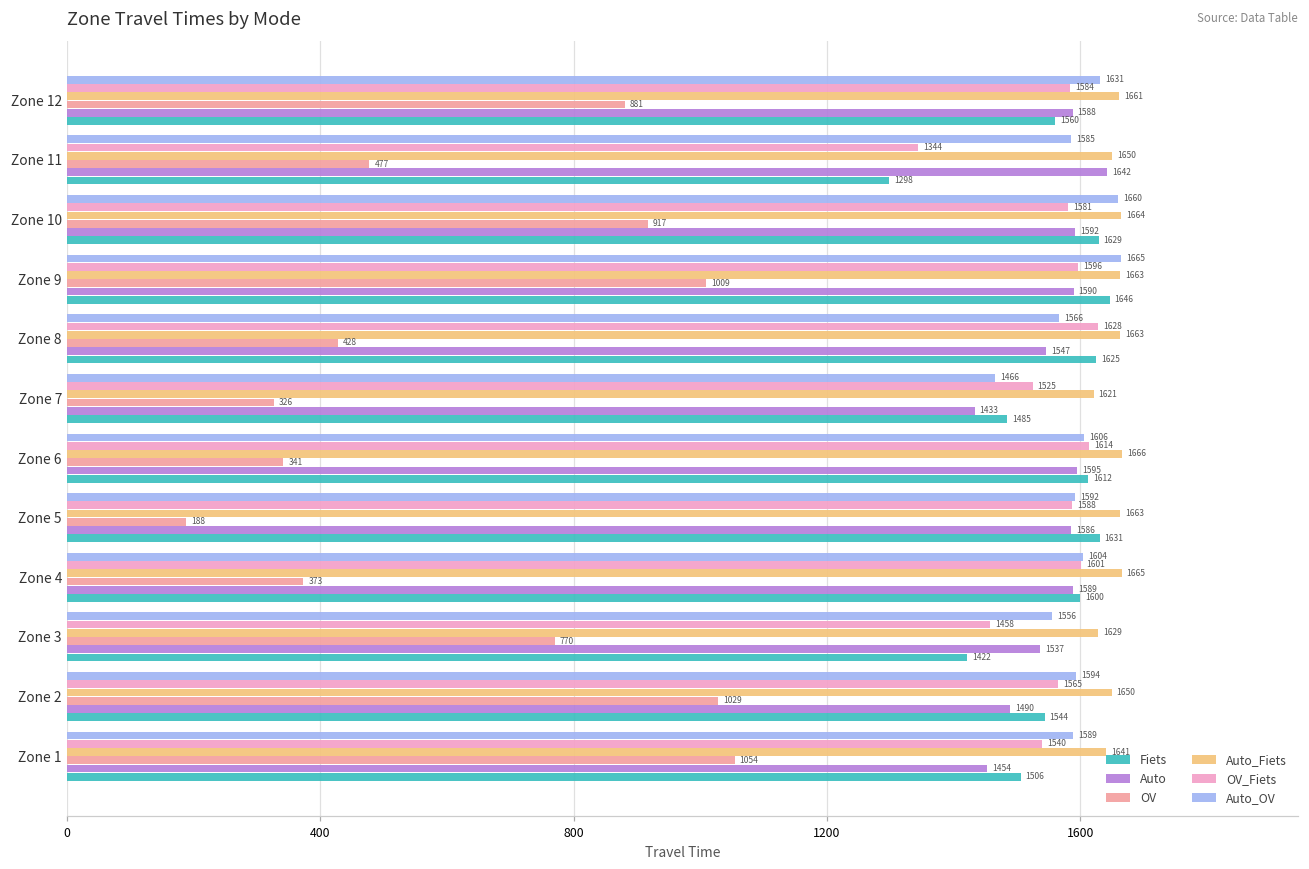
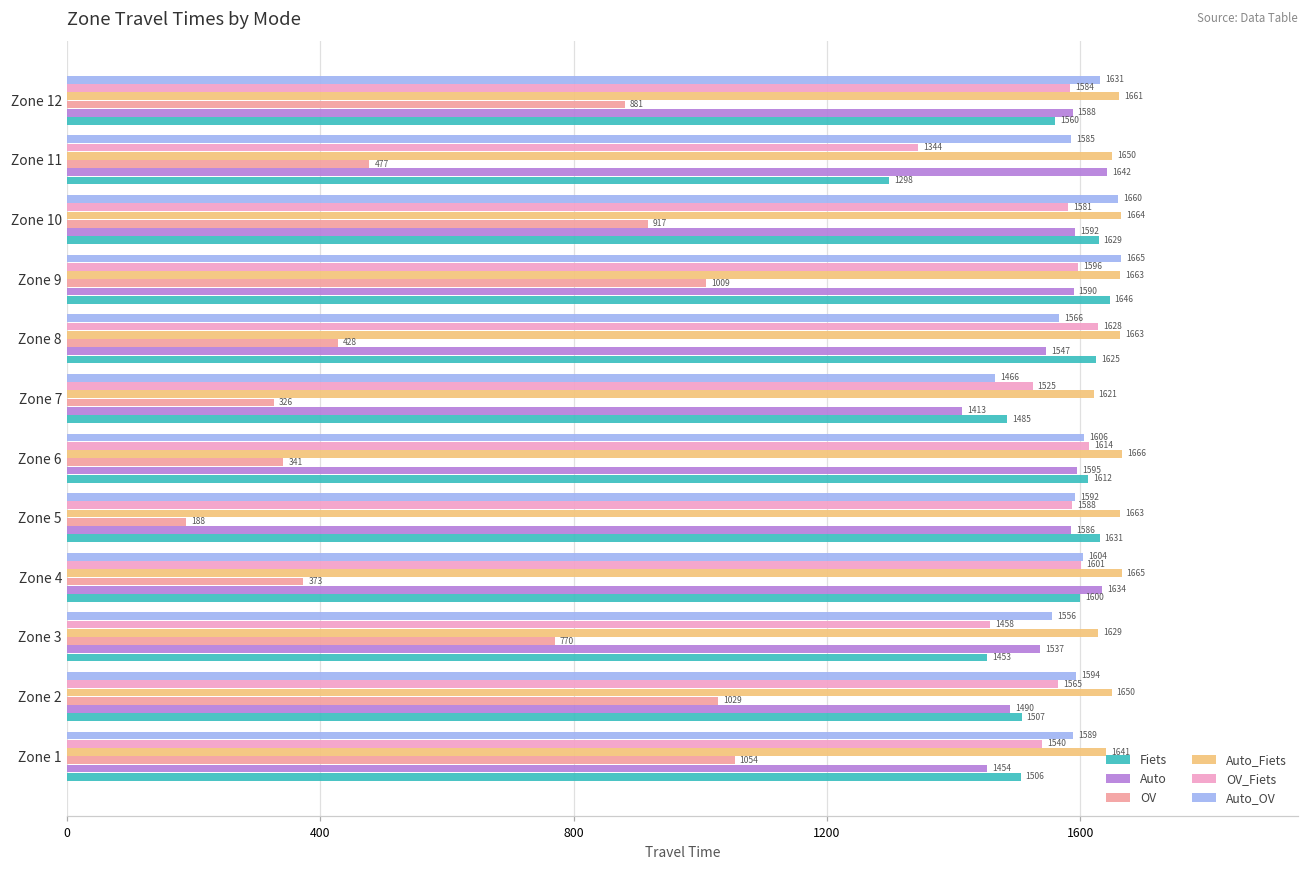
  {
    "Fiets": {
      "Zone 12": 1560,
      "Zone 11": 1298,
      "Zone 10": 1629,
      "Zone 9": 1646,
      "Zone 8": 1625,
      "Zone 7": 1485,
      "Zone 6": 1612,
      "Zone 5": 1631,
      "Zone 4": 1600,
-     "Zone 3": 1422,
-     "Zone 2": 1544,
+     "Zone 3": 1453,
+     "Zone 2": 1507,
      "Zone 1": 1506
    },
    "Auto": {
      "Zone 12": 1588,
      "Zone 11": 1642,
      "Zone 10": 1592,
      "Zone 9": 1590,
      "Zone 8": 1547,
-     "Zone 7": 1433,
+     "Zone 7": 1413,
      "Zone 6": 1595,
      "Zone 5": 1586,
-     "Zone 4": 1589,
+     "Zone 4": 1634,
      "Zone 3": 1537,
      "Zone 2": 1490,
      "Zone 1": 1454
    },
    "Auto_OV": {
      "Zone 12": 1631,
      "Zone 11": 1585,
      "Zone 10": 1660,
      "Zone 9": 1665,
      "Zone 8": 1566,
      "Zone 7": 1466,
      "Zone 6": 1606,
      "Zone 5": 1592,
      "Zone 4": 1604,
      "Zone 3": 1556,
      "Zone 2": 1594,
      "Zone 1": 1589
    }
  }
